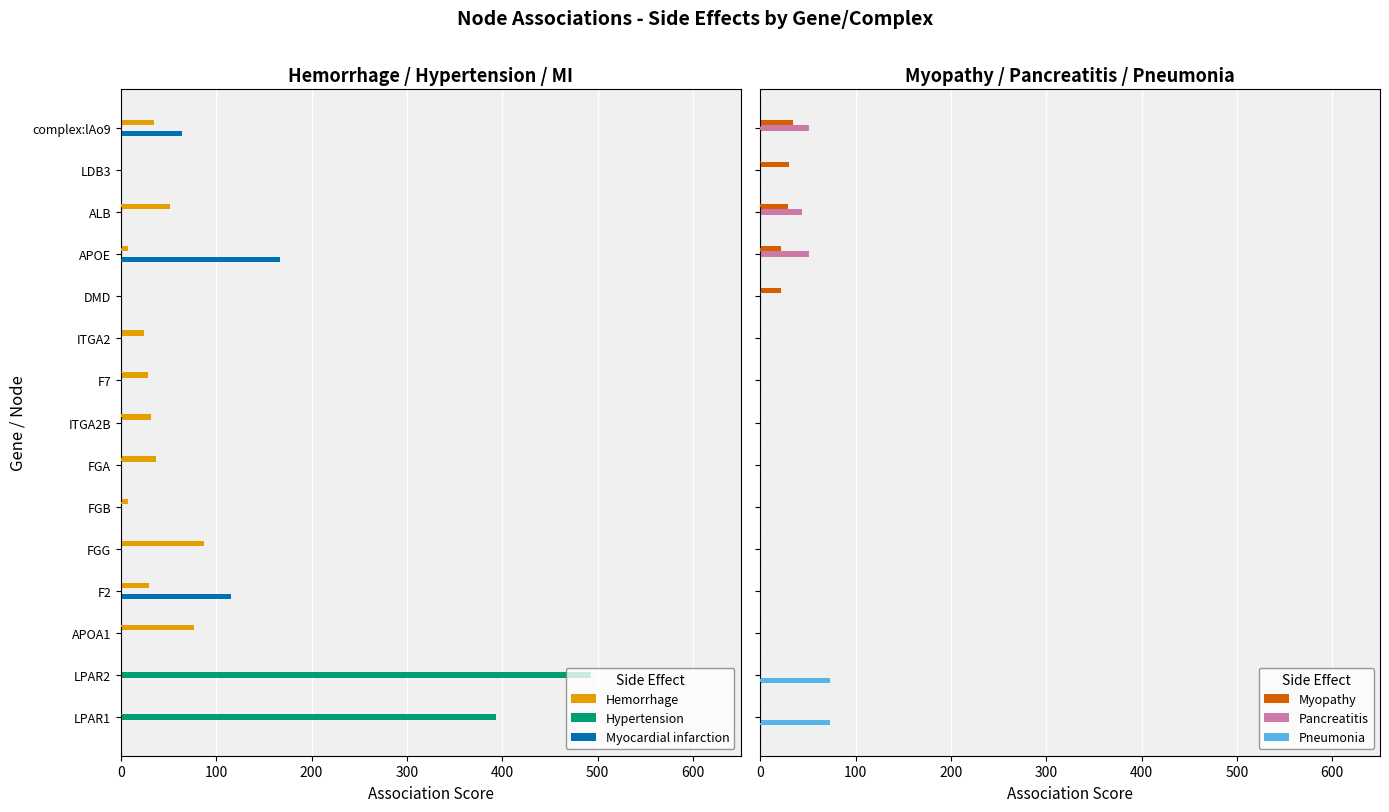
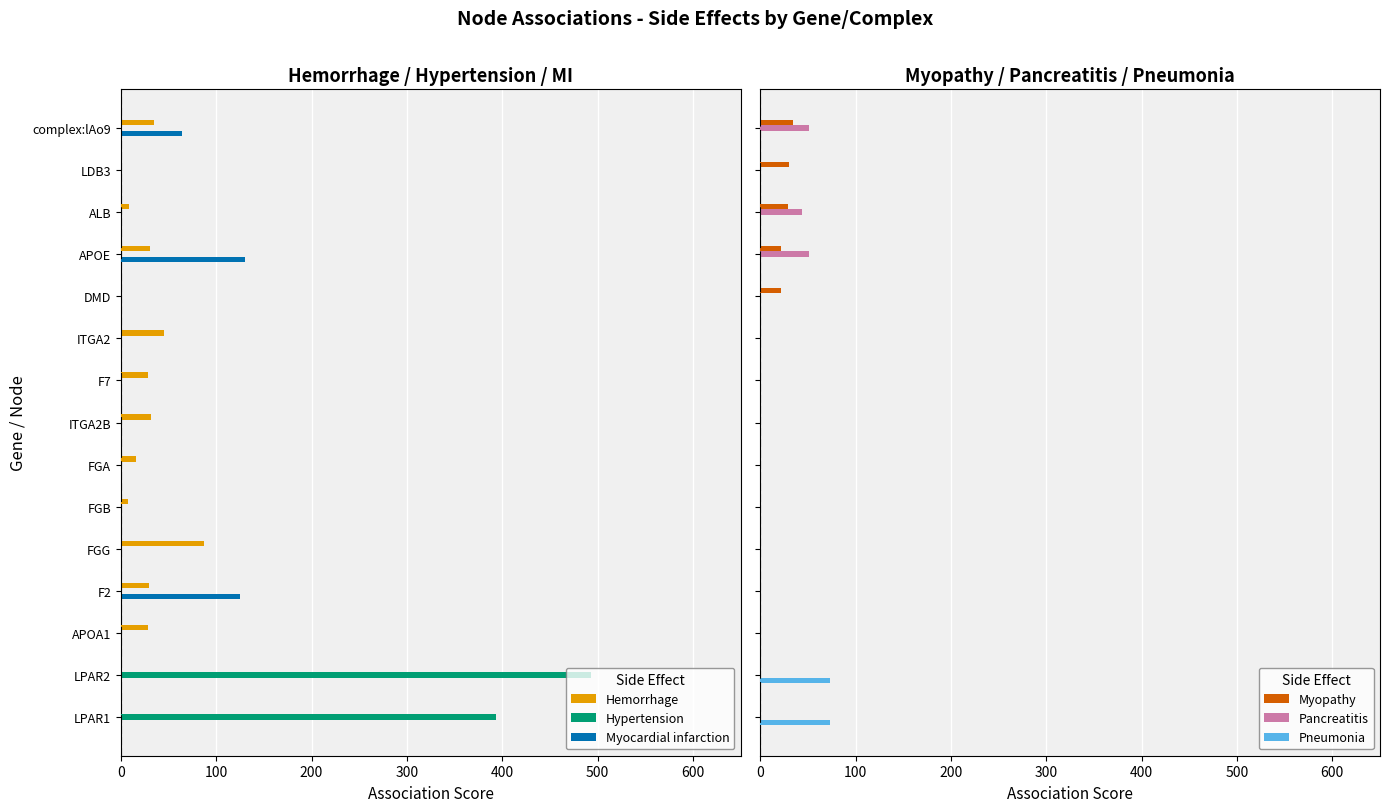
  {
    "Hemorrhage / Hypertension / MI": {
      "Hemorrhage": {
        "complex:lAo9": 40,
        "LDB3": 0,
-       "ALB": 50,
-       "APOE": 10,
+       "ALB": 10,
+       "APOE": 30,
        "DMD": 0,
-       "ITGA2": 20,
+       "ITGA2": 50,
        "F7": 30,
        "ITGA2B": 30,
-       "FGA": 40,
+       "FGA": 20,
        "FGB": 10,
        "FGG": 90,
        "F2": 30,
-       "APOA1": 80,
+       "APOA1": 30,
        "LPAR2": 0,
        "LPAR1": 0
      },
      "Hypertension": {
        "complex:lAo9": 0,
        "LDB3": 0,
        "ALB": 0,
        "APOE": 0,
        "DMD": 0,
        "ITGA2": 0,
        "F7": 0,
        "ITGA2B": 0,
        "FGA": 0,
        "FGB": 0,
        "FGG": 0,
        "F2": 0,
        "APOA1": 0,
        "LPAR1": 390
      },
      "Myocardial infarction": {
        "complex:lAo9": 60,
        "LDB3": 0,
        "ALB": 0,
-       "APOE": 170,
+       "APOE": 130,
        "DMD": 0,
        "ITGA2": 0,
        "F7": 0,
        "ITGA2B": 0,
        "FGA": 0,
        "FGB": 0,
        "FGG": 0,
-       "F2": 120,
+       "F2": 130,
        "APOA1": 0,
        "LPAR2": 0,
        "LPAR1": 0
      }
    }
  }
